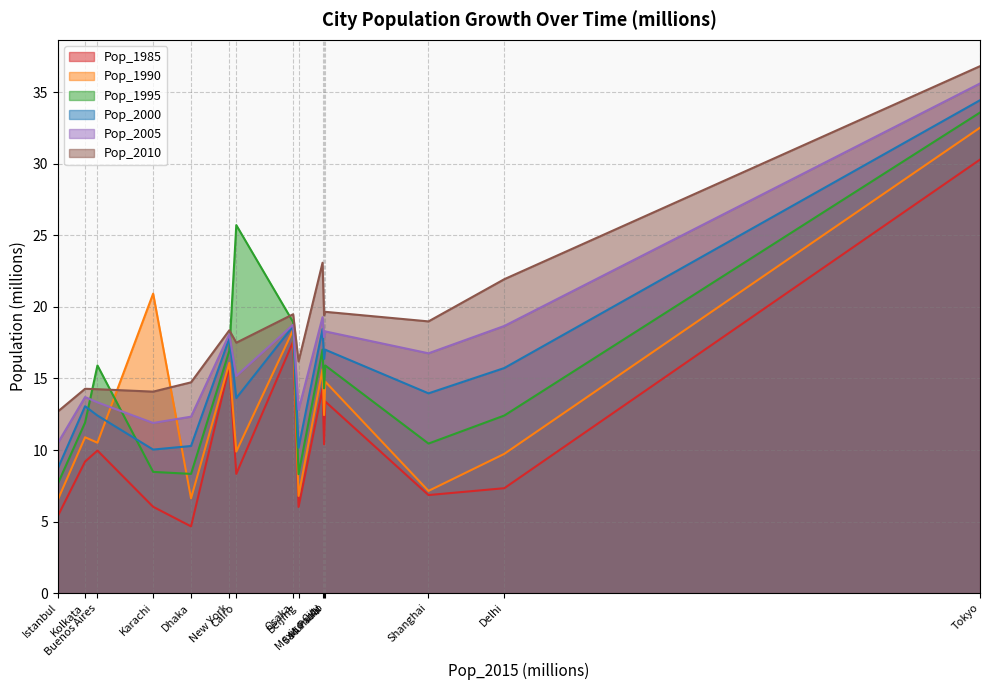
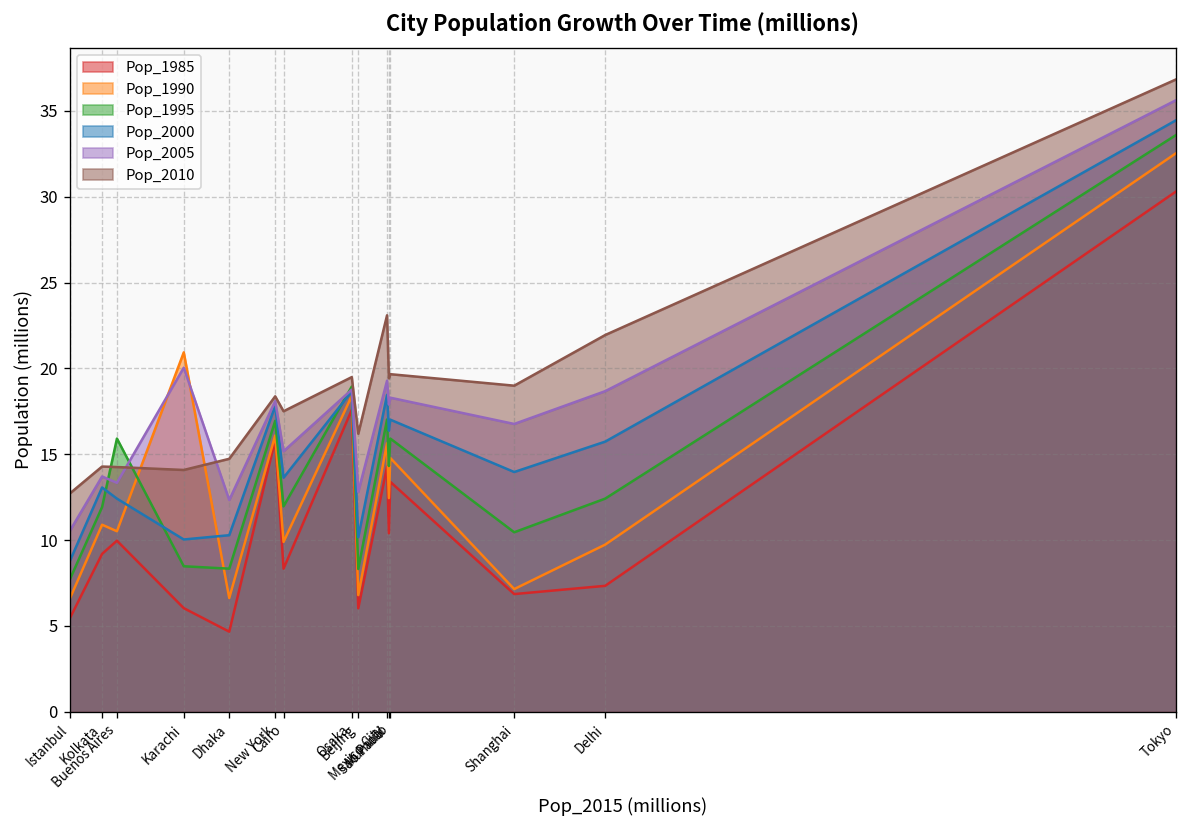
  {
    "Pop_1985": {
      "Istanbul": 5.4,
      "Kolkata": 9.2,
      "Buenos Aires": 10.0,
      "Karachi": 6.0,
      "Dhaka": 4.7,
      "New York": 15.8,
      "Cairo": 8.3,
      "Osaka": 17.6,
      "Beijing": 6.0,
      "Mumbai": 10.4,
      "Sao Paulo": 13.4,
      "Shanghai": 6.9,
      "Delhi": 7.3,
      "Tokyo": 30.3
    },
    "Pop_1990": {
      "Istanbul": 6.6,
      "Kolkata": 10.9,
      "Buenos Aires": 10.5,
      "Karachi": 20.9,
      "Dhaka": 6.6,
      "New York": 16.1,
      "Cairo": 9.9,
      "Osaka": 18.4,
      "Beijing": 6.8,
      "Mexico City": 15.6,
      "Mumbai": 12.4,
      "Sao Paulo": 14.8,
      "Shanghai": 7.1,
      "Delhi": 9.7,
      "Tokyo": 32.5
    },
    "Pop_1995": {
      "Istanbul": 7.7,
      "Kolkata": 11.9,
      "Buenos Aires": 15.9,
      "Karachi": 8.5,
      "Dhaka": 8.3,
      "New York": 16.9,
-     "Cairo": 25.7,
+     "Cairo": 12.0,
      "Osaka": 18.9,
      "Beijing": 8.3,
      "Mexico City": 17.0,
      "Sao Paulo": 15.9,
      "Shanghai": 10.5,
      "Delhi": 12.4,
      "Tokyo": 33.6
    },
    "Pop_2000": {
      "Istanbul": 8.7,
      "Kolkata": 13.1,
      "Buenos Aires": 12.4,
      "Karachi": 10.0,
      "Dhaka": 10.3,
      "New York": 17.8,
      "Cairo": 13.6,
      "Beijing": 10.2,
      "Mexico City": 18.5,
      "Mumbai": 16.4,
      "Sao Paulo": 17.0,
      "Shanghai": 14.0,
      "Delhi": 15.7,
      "Tokyo": 34.5
    },
    "Pop_2005": {
      "Istanbul": 10.5,
      "Kolkata": 13.7,
      "Buenos Aires": 13.3,
-     "Karachi": 11.9,
+     "Karachi": 20.0,
      "Dhaka": 12.3,
      "New York": 18.1,
      "Cairo": 15.2,
      "Beijing": 12.8,
      "Mexico City": 19.3,
      "Mumbai": 17.9,
      "Sao Paulo": 18.3,
      "Shanghai": 16.8,
      "Delhi": 18.7,
      "Tokyo": 35.6
    },
    "Pop_2010": {
      "Istanbul": 12.7,
      "Kolkata": 14.3,
      "Buenos Aires": 14.3,
      "Karachi": 14.1,
      "Dhaka": 14.7,
      "New York": 18.4,
      "Cairo": 17.5,
      "Osaka": 19.5,
      "Beijing": 16.2,
      "Mexico City": 23.1,
      "Mumbai": 19.4,
      "Sao Paulo": 19.7,
      "Shanghai": 19.0,
      "Delhi": 21.9,
      "Tokyo": 36.8
    }
  }
